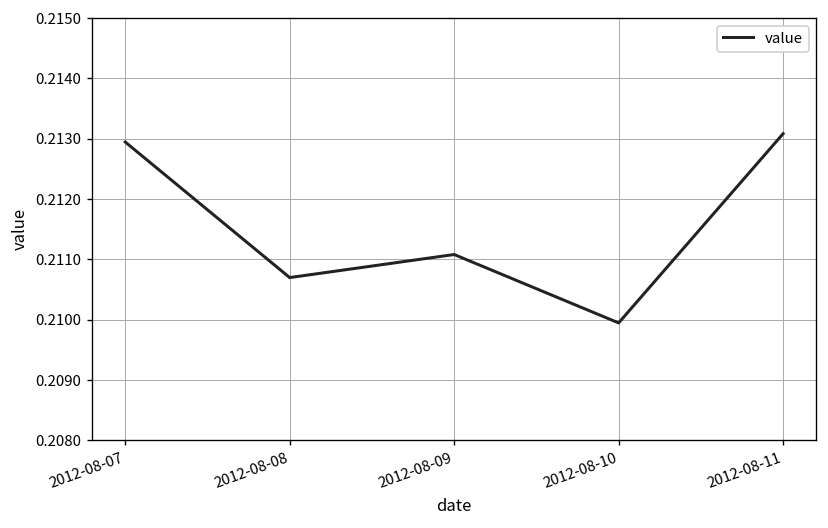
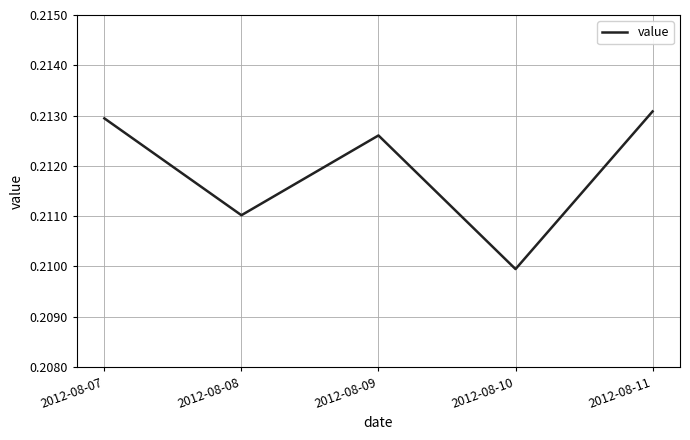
  {
    "2012-08-07": 0.2129,
-   "2012-08-08": 0.2107,
-   "2012-08-09": 0.2111,
+   "2012-08-08": 0.2110,
+   "2012-08-09": 0.2126,
    "2012-08-10": 0.2099,
    "2012-08-11": 0.2131
  }
